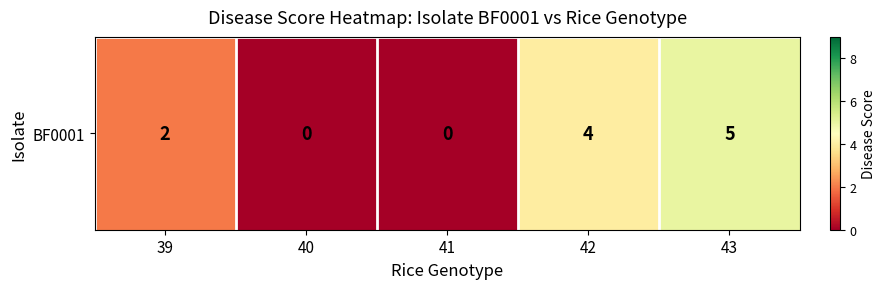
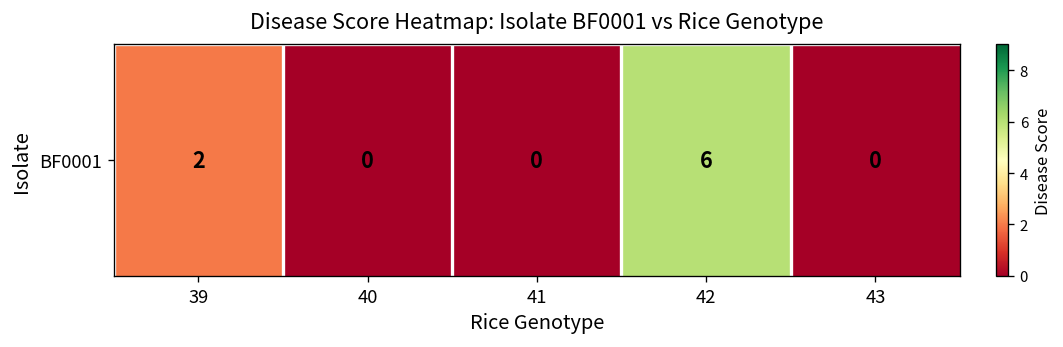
  {
    "BF0001": {
      "39": 2,
      "40": 0,
      "41": 0,
-     "42": 4,
-     "43": 5
+     "42": 6,
+     "43": 0
    }
  }
